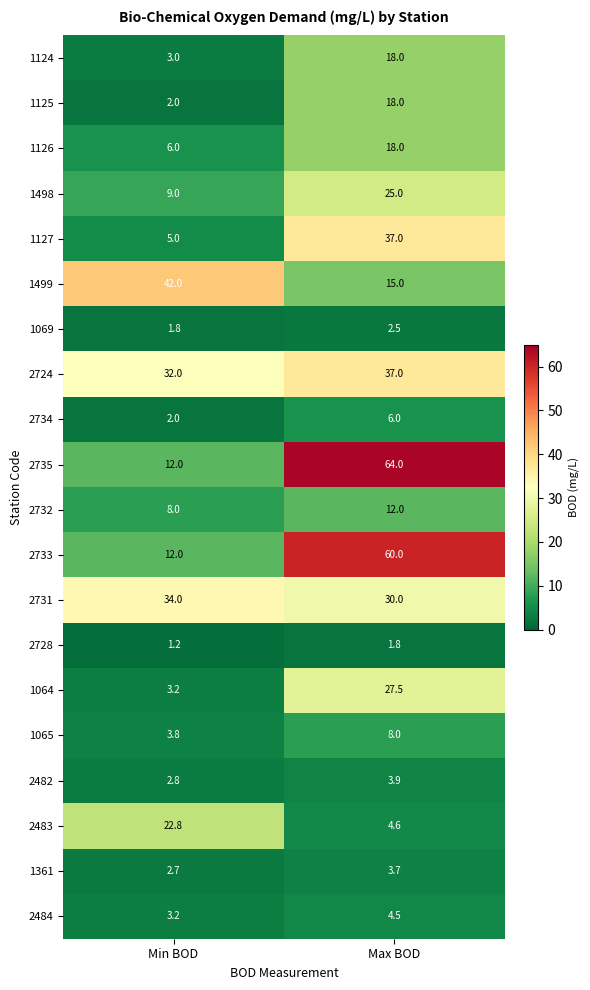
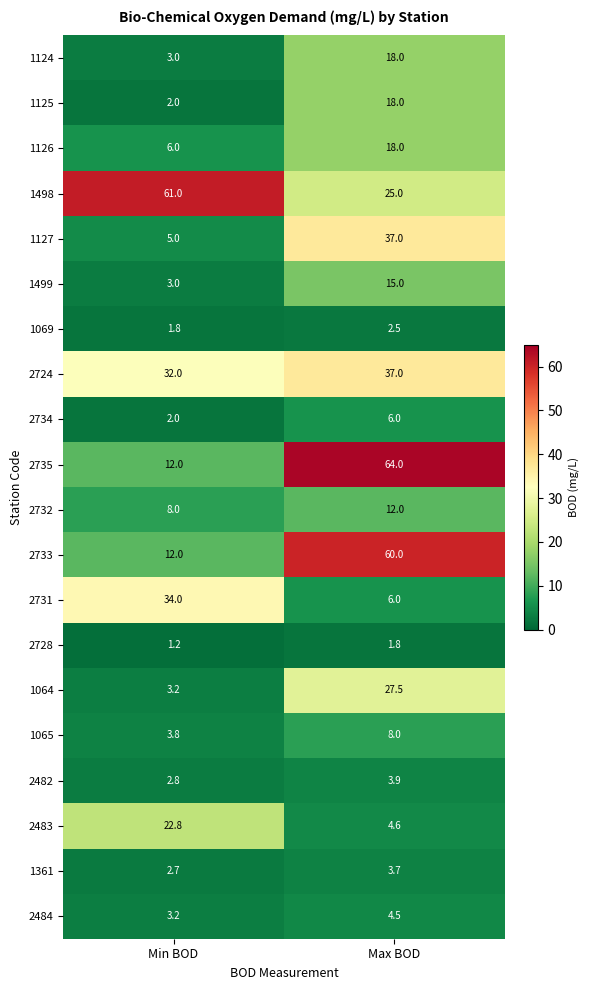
  {
    "1124": {
      "Min BOD": 3.0,
      "Max BOD": 18.0
    },
    "1125": {
      "Min BOD": 2.0,
      "Max BOD": 18.0
    },
    "1126": {
      "Min BOD": 6.0,
      "Max BOD": 18.0
    },
    "1498": {
-     "Min BOD": 9.0,
+     "Min BOD": 61.0,
      "Max BOD": 25.0
    },
    "1127": {
      "Min BOD": 5.0,
      "Max BOD": 37.0
    },
    "1499": {
-     "Min BOD": 42.0,
+     "Min BOD": 3.0,
      "Max BOD": 15.0
    },
    "1069": {
      "Min BOD": 1.8,
      "Max BOD": 2.5
    },
    "2724": {
      "Min BOD": 32.0,
      "Max BOD": 37.0
    },
    "2734": {
      "Min BOD": 2.0,
      "Max BOD": 6.0
    },
    "2735": {
      "Min BOD": 12.0,
      "Max BOD": 64.0
    },
    "2732": {
      "Min BOD": 8.0,
      "Max BOD": 12.0
    },
    "2733": {
      "Min BOD": 12.0,
      "Max BOD": 60.0
    },
    "2731": {
      "Min BOD": 34.0,
-     "Max BOD": 30.0
+     "Max BOD": 6.0
    },
    "2728": {
      "Min BOD": 1.2,
      "Max BOD": 1.8
    },
    "1064": {
      "Min BOD": 3.2,
      "Max BOD": 27.5
    },
    "1065": {
      "Min BOD": 3.8,
      "Max BOD": 8.0
    },
    "2482": {
      "Min BOD": 2.8,
      "Max BOD": 3.9
    },
    "2483": {
      "Min BOD": 22.8,
      "Max BOD": 4.6
    },
    "1361": {
      "Min BOD": 2.7,
      "Max BOD": 3.7
    },
    "2484": {
      "Min BOD": 3.2,
      "Max BOD": 4.5
    }
  }
